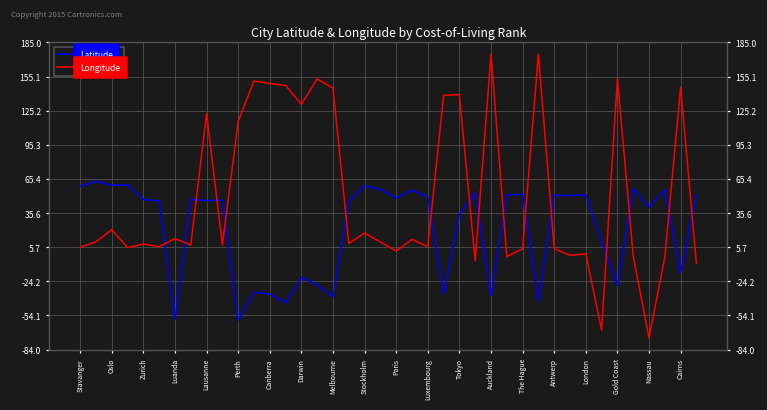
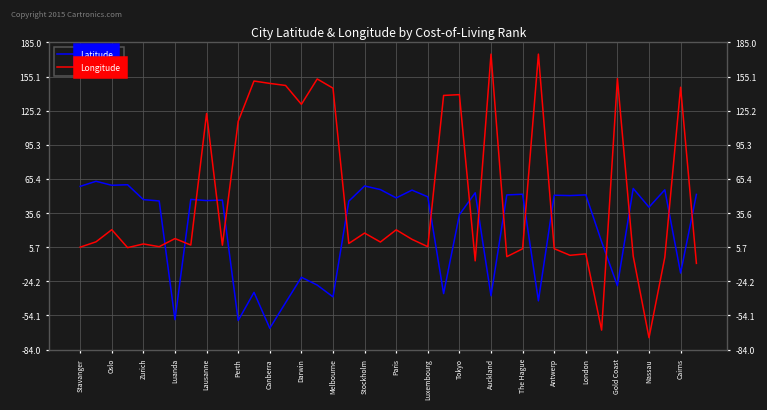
  {
    "Latitude": {
      "Stavanger": 59,
      "Oslo": 60,
      "Zurich": 47,
      "Luanda": -58,
      "Lausanne": 47,
      "Perth": -59,
-     "Canberra": -35,
+     "Canberra": -65,
      "Darwin": -21,
      "Melbourne": -38,
      "Stockholm": 59,
      "Paris": 49,
      "Luxembourg": 50,
      "Tokyo": 34,
      "Auckland": -37,
      "The Hague": 52,
      "Antwerp": 51,
      "London": 52,
      "Gold Coast": -28,
      "Nassau": 41,
      "Cairns": -17
    },
    "Longitude": {
      "Stavanger": 6,
      "Oslo": 21,
      "Zurich": 9,
      "Luanda": 13,
      "Lausanne": 123,
      "Perth": 116,
      "Canberra": 149,
      "Darwin": 131,
      "Melbourne": 145,
      "Stockholm": 18,
-     "Paris": 2,
+     "Paris": 21,
      "Luxembourg": 6,
      "Tokyo": 139,
      "Auckland": 175,
      "The Hague": 4,
      "Antwerp": 4,
      "London": 0,
      "Gold Coast": 153,
      "Nassau": -74,
      "Cairns": 146
    }
  }
